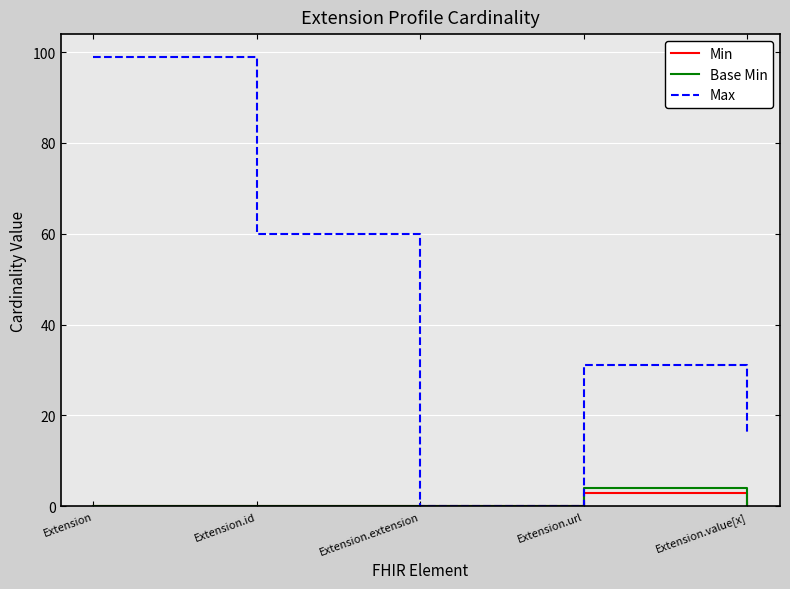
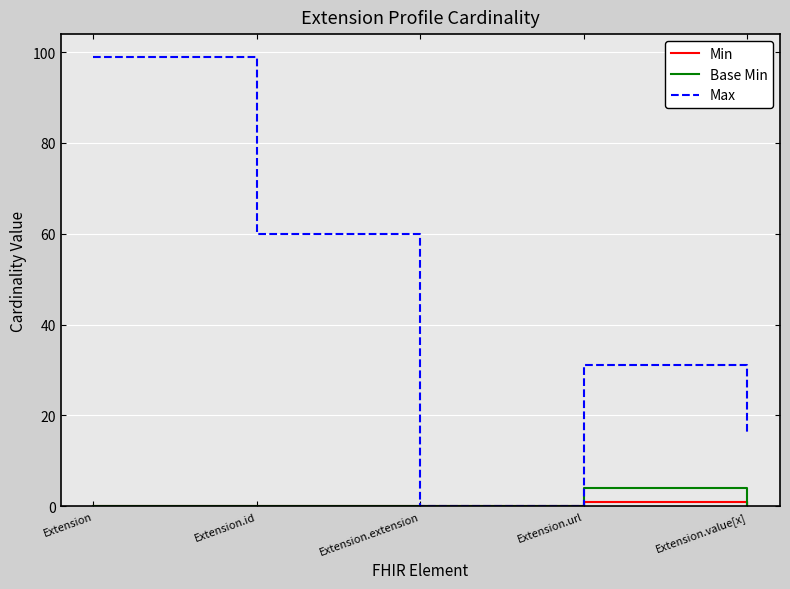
  {
    "Min": {
-     "Extension.url": 3
+     "Extension.url": 1
    },
    "Base Min": {
      "Extension.url": 4
    },
    "Max": {
      "Extension": 99,
      "Extension.id": 60,
      "Extension.url": 31,
      "Extension.value[x]": 16
    }
  }
